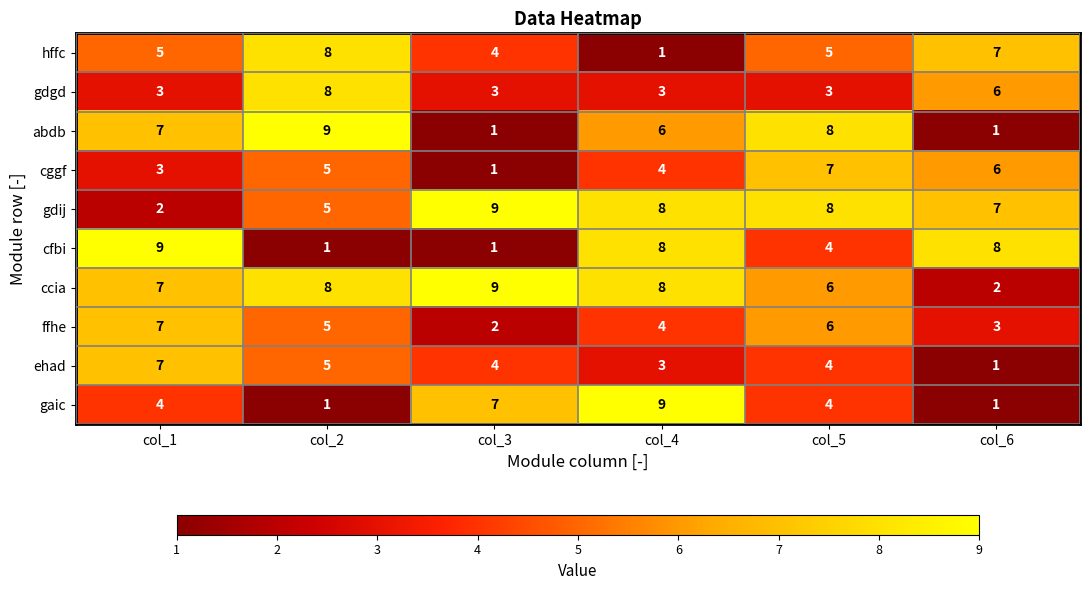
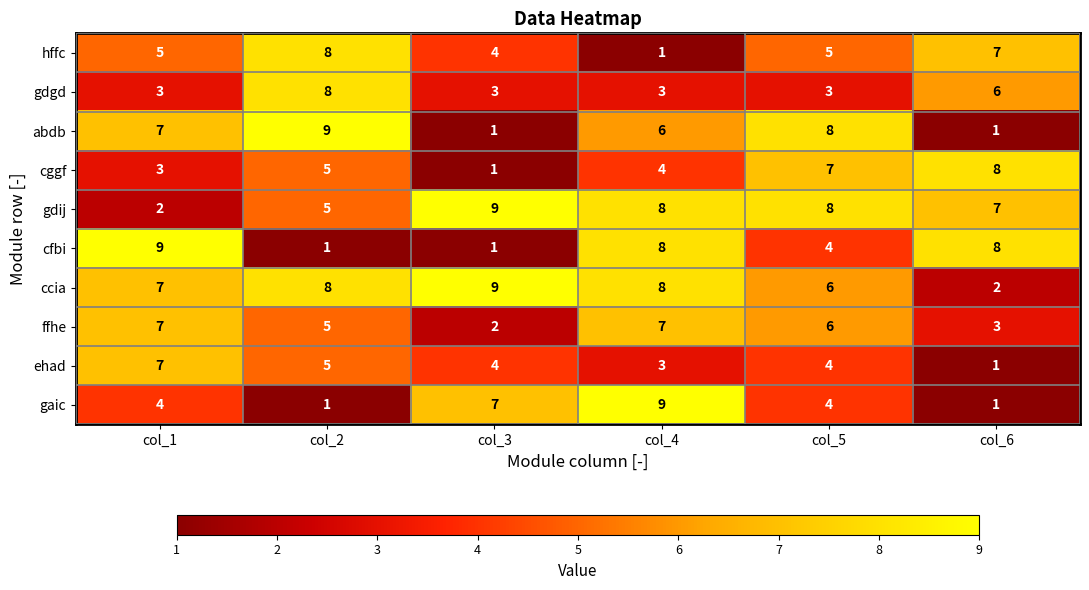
  {
    "hffc": {
      "col_1": 5,
      "col_2": 8,
      "col_3": 4,
      "col_4": 1,
      "col_5": 5,
      "col_6": 7
    },
    "gdgd": {
      "col_1": 3,
      "col_2": 8,
      "col_3": 3,
      "col_4": 3,
      "col_5": 3,
      "col_6": 6
    },
    "abdb": {
      "col_1": 7,
      "col_2": 9,
      "col_3": 1,
      "col_4": 6,
      "col_5": 8,
      "col_6": 1
    },
    "cggf": {
      "col_1": 3,
      "col_2": 5,
      "col_3": 1,
      "col_4": 4,
      "col_5": 7,
-     "col_6": 6
+     "col_6": 8
    },
    "gdij": {
      "col_1": 2,
      "col_2": 5,
      "col_3": 9,
      "col_4": 8,
      "col_5": 8,
      "col_6": 7
    },
    "cfbi": {
      "col_1": 9,
      "col_2": 1,
      "col_3": 1,
      "col_4": 8,
      "col_5": 4,
      "col_6": 8
    },
    "ccia": {
      "col_1": 7,
      "col_2": 8,
      "col_3": 9,
      "col_4": 8,
      "col_5": 6,
      "col_6": 2
    },
    "ffhe": {
      "col_1": 7,
      "col_2": 5,
      "col_3": 2,
-     "col_4": 4,
+     "col_4": 7,
      "col_5": 6,
      "col_6": 3
    },
    "ehad": {
      "col_1": 7,
      "col_2": 5,
      "col_3": 4,
      "col_4": 3,
      "col_5": 4,
      "col_6": 1
    },
    "gaic": {
      "col_1": 4,
      "col_2": 1,
      "col_3": 7,
      "col_4": 9,
      "col_5": 4,
      "col_6": 1
    }
  }
